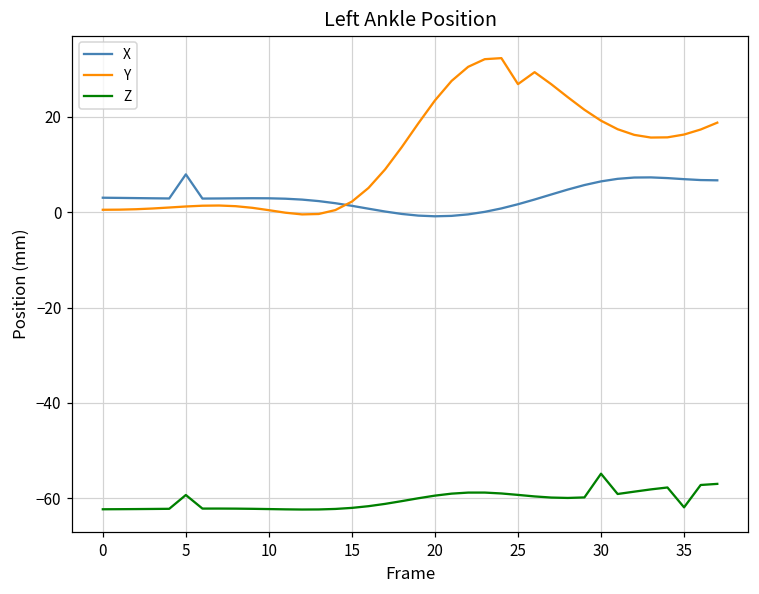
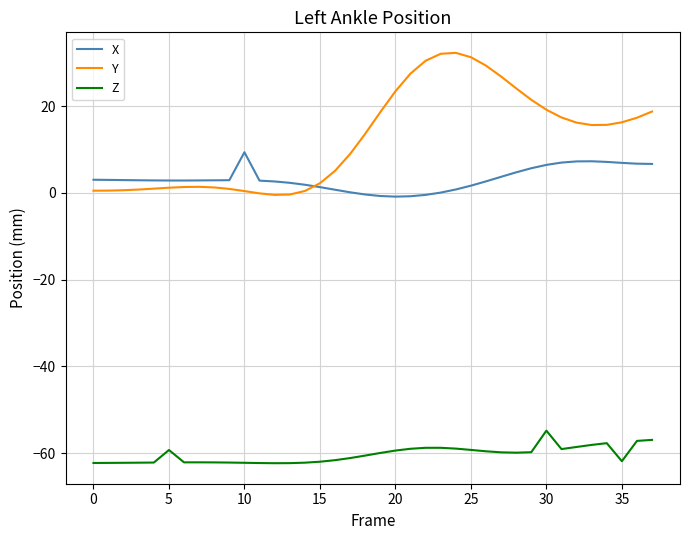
  {
    "X": {
      "0": 3,
-     "5": 8,
-     "10": 3,
+     "5": 3,
+     "10": 9,
      "15": 1,
      "20": -1,
      "25": 2,
      "30": 6,
      "35": 7
    },
    "Y": {
      "0": 0,
      "5": 1,
      "10": 0,
      "15": 2,
      "20": 23,
-     "25": 27,
+     "25": 31,
      "30": 19,
      "35": 16
    },
    "Z": {
      "0": -62,
      "5": -59,
      "10": -62,
      "15": -62,
      "20": -59,
      "25": -59,
      "30": -55,
      "35": -62
    }
  }
